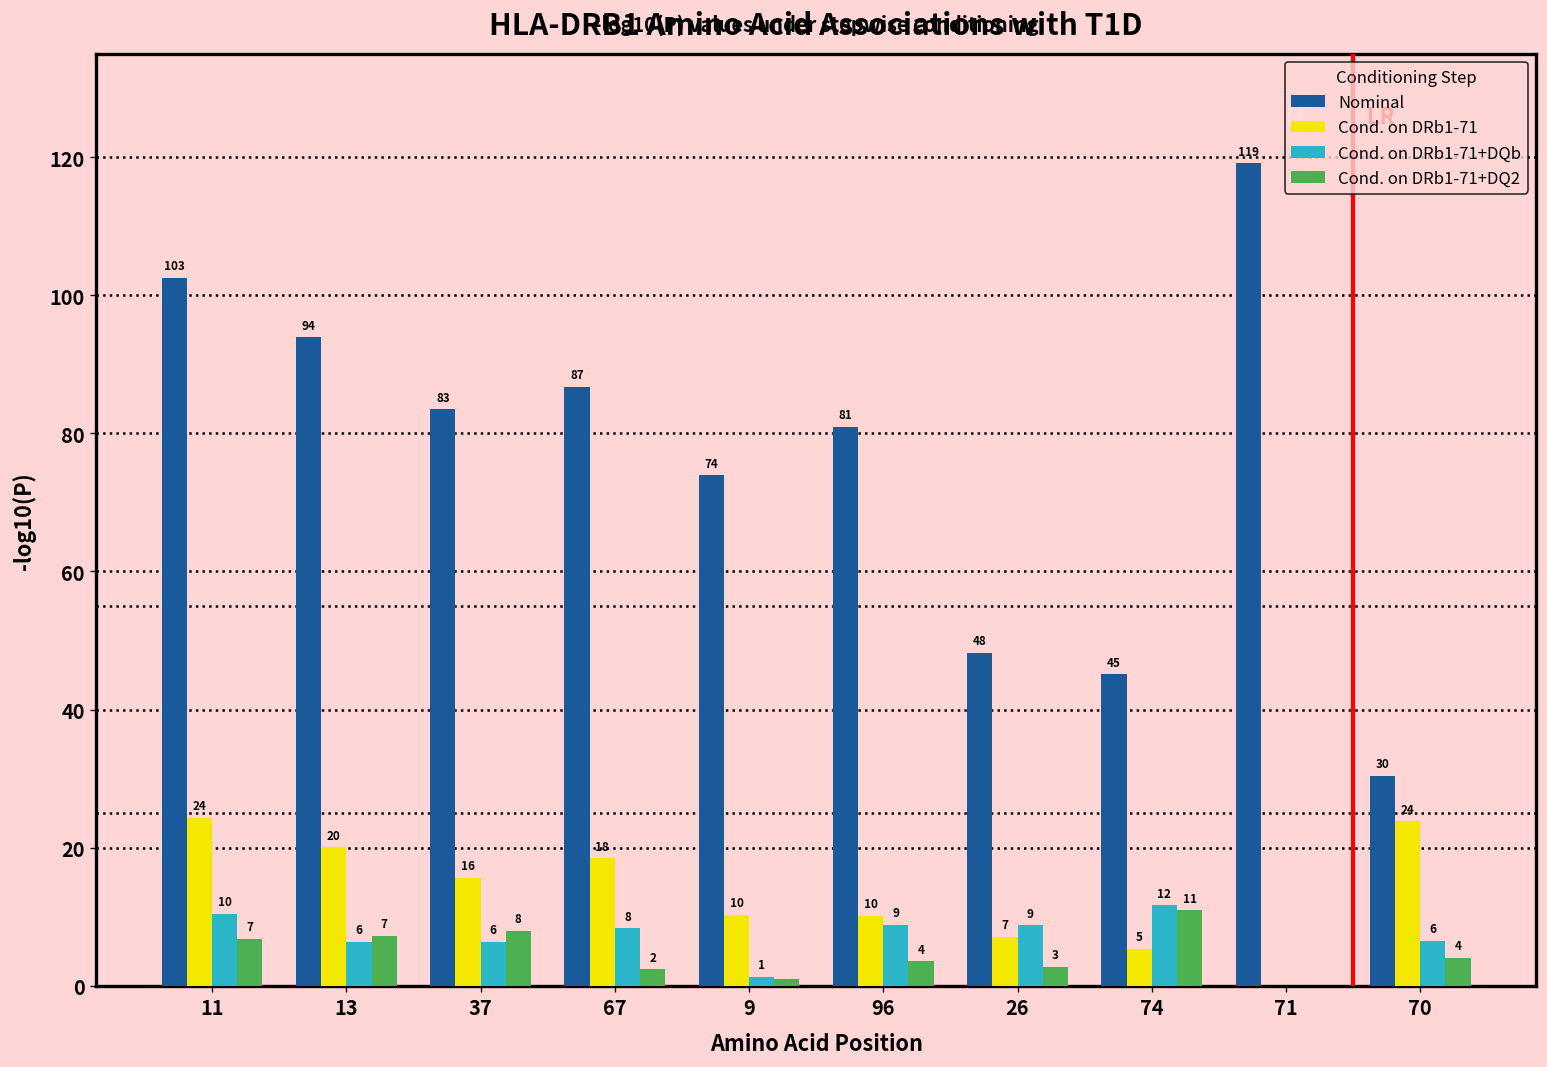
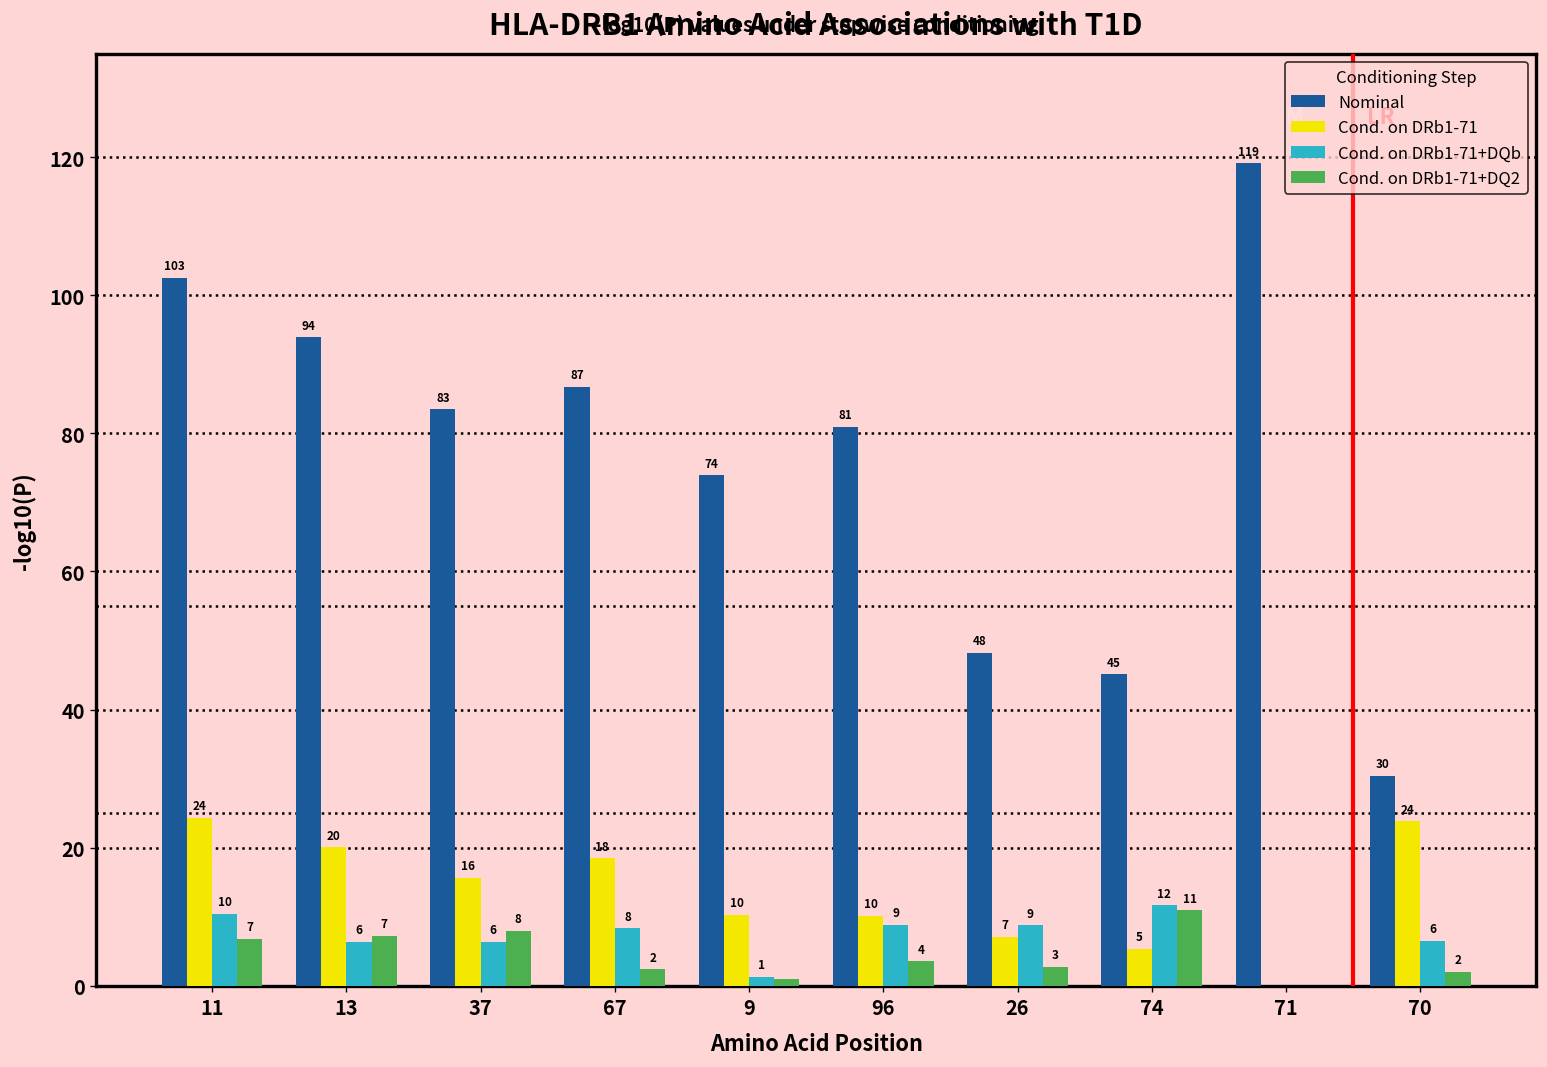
  {
    "Nominal": {
      "11": 103,
      "13": 94,
      "37": 83,
      "67": 87,
      "9": 74,
      "96": 81,
      "26": 48,
      "74": 45,
      "71": 119,
      "70": 30
    },
    "Cond. on DRb1-71": {
      "11": 24,
      "13": 20,
      "37": 16,
      "67": 18,
      "9": 10,
      "96": 10,
      "26": 7,
      "74": 5,
      "70": 24
    },
    "Cond. on DRb1-71+DQb": {
      "11": 10,
      "13": 6,
      "37": 6,
      "67": 8,
      "9": 1,
      "96": 9,
      "26": 9,
      "74": 12,
      "70": 6
    },
    "Cond. on DRb1-71+DQ2": {
      "11": 7,
      "13": 7,
      "37": 8,
      "67": 2,
      "96": 4,
      "26": 3,
      "74": 11,
-     "70": 4
+     "70": 2
    }
  }
